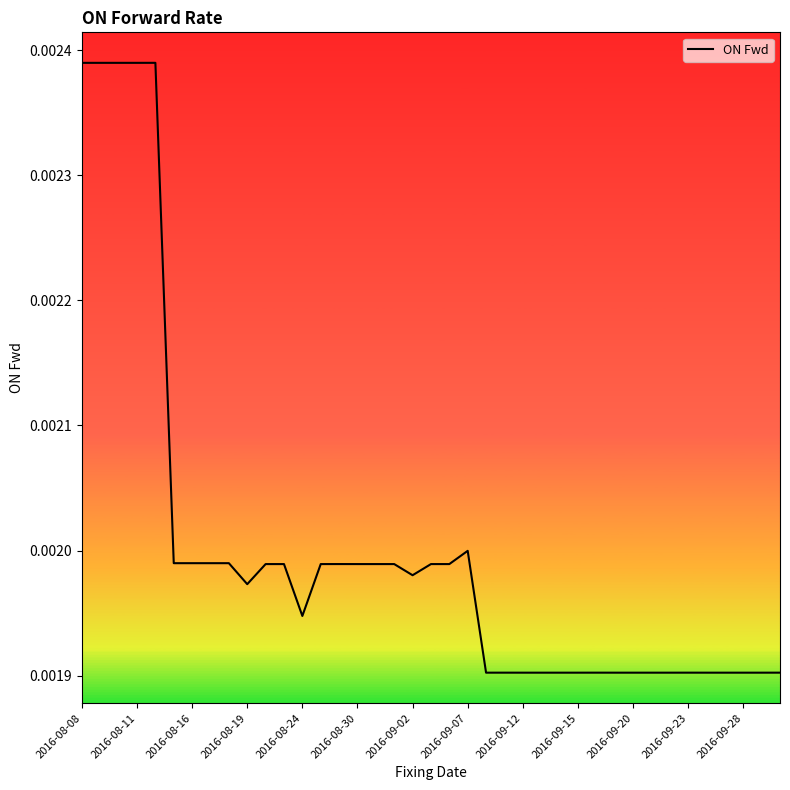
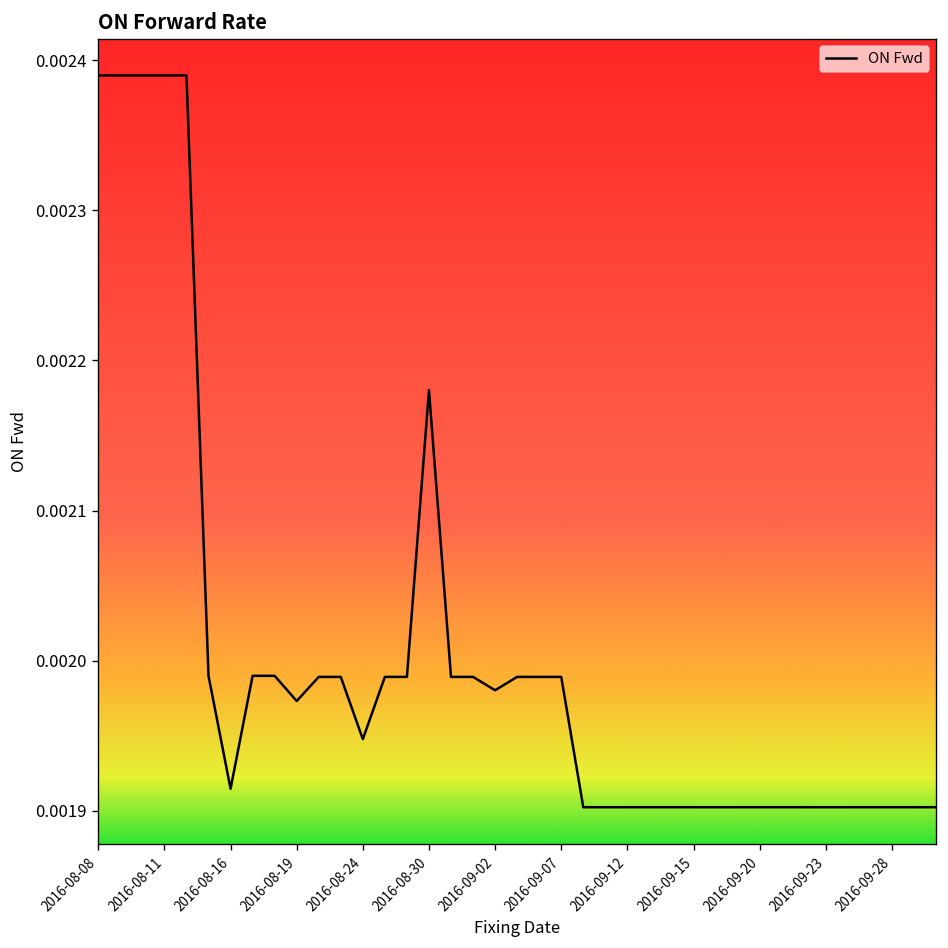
  {
    "2016-08-08": 0.002390,
    "2016-08-11": 0.002390,
-   "2016-08-16": 0.001990,
+   "2016-08-16": 0.001915,
    "2016-08-19": 0.001973,
    "2016-08-24": 0.001948,
-   "2016-08-30": 0.001989,
+   "2016-08-30": 0.002180,
    "2016-09-02": 0.001980,
-   "2016-09-07": 0.002000,
+   "2016-09-07": 0.001989,
    "2016-09-12": 0.001902,
    "2016-09-15": 0.001902,
    "2016-09-20": 0.001902,
    "2016-09-23": 0.001902,
    "2016-09-28": 0.001902
  }
